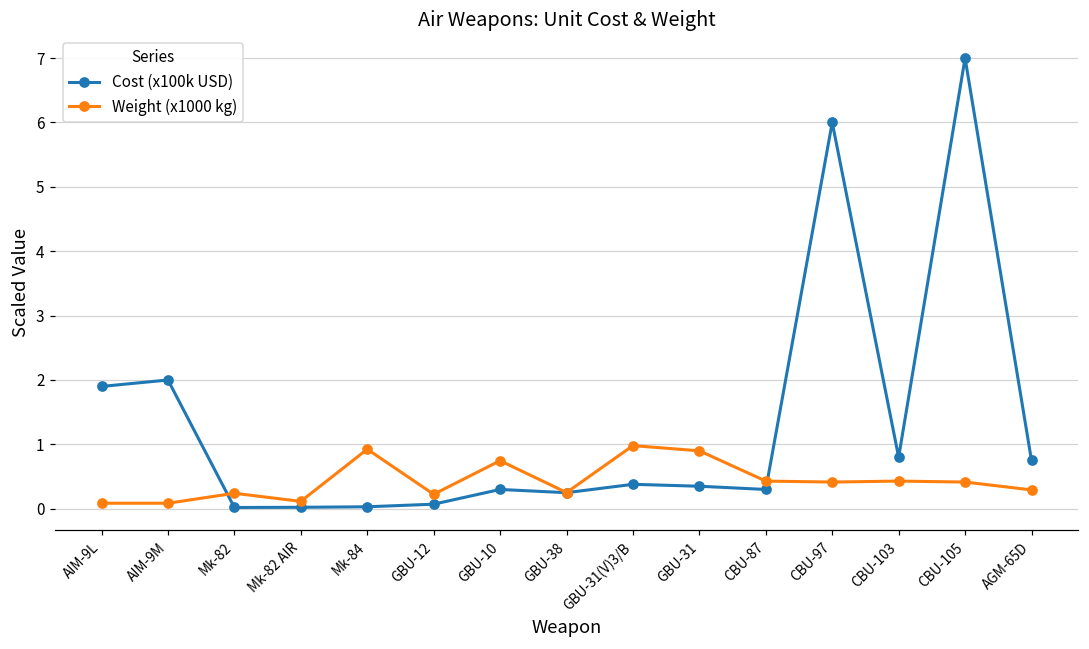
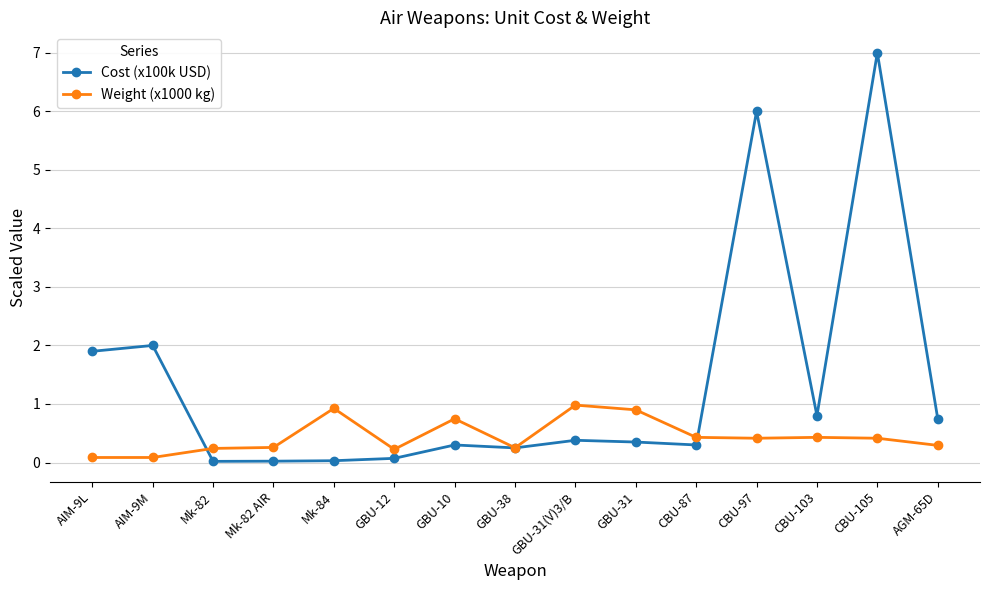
  {
    "Cost (x100k USD)": {
      "AIM-9L": 1.9,
      "AIM-9M": 2.0,
      "Mk-82": 0.0,
      "Mk-82 AIR": 0.0,
      "Mk-84": 0.0,
      "GBU-12": 0.1,
      "GBU-10": 0.3,
      "GBU-31(V)3/B": 0.4,
      "GBU-31": 0.4,
      "CBU-87": 0.3,
      "CBU-97": 6.0,
      "CBU-103": 0.8,
      "CBU-105": 7.0,
      "AGM-65D": 0.8
    },
    "Weight (x1000 kg)": {
      "AIM-9L": 0.1,
      "AIM-9M": 0.1,
      "Mk-82": 0.2,
-     "Mk-82 AIR": 0.1,
+     "Mk-82 AIR": 0.3,
      "Mk-84": 0.9,
      "GBU-12": 0.2,
      "GBU-10": 0.7,
      "GBU-31(V)3/B": 1.0,
      "GBU-31": 0.9,
      "CBU-87": 0.4,
      "CBU-97": 0.4,
      "CBU-103": 0.4,
      "CBU-105": 0.4,
      "AGM-65D": 0.3
    }
  }
